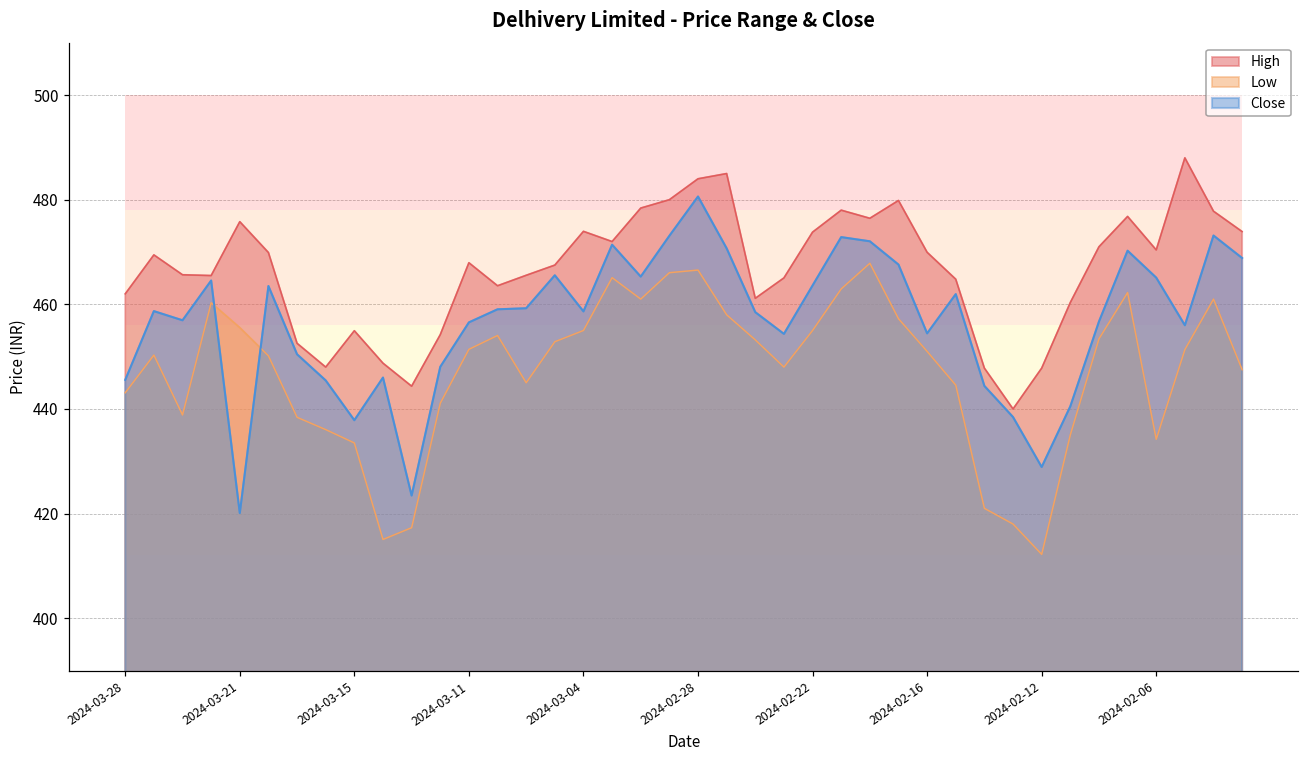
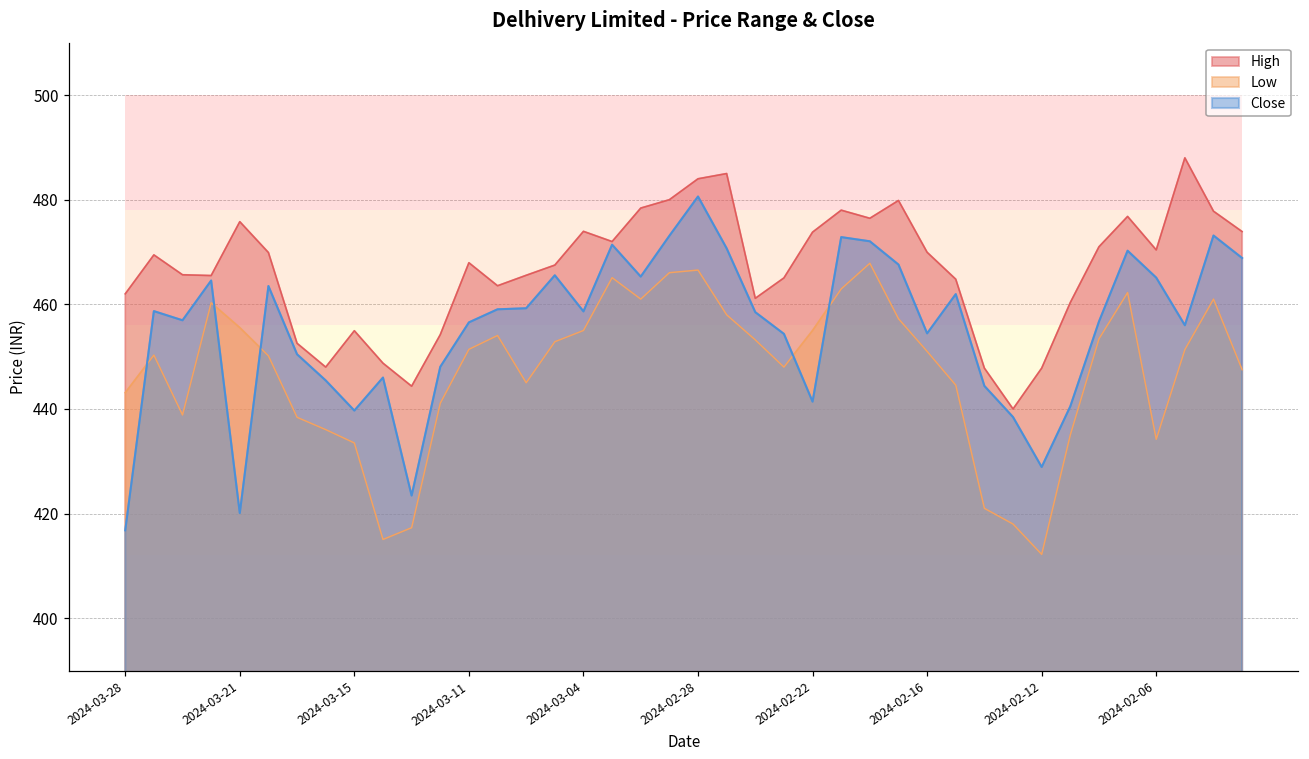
  {
    "Close": {
-     "2024-03-28": 446,
+     "2024-03-28": 417,
      "2024-03-21": 420,
-     "2024-03-15": 438,
+     "2024-03-15": 440,
      "2024-03-11": 457,
      "2024-03-04": 459,
      "2024-02-28": 481,
-     "2024-02-22": 464,
+     "2024-02-22": 441,
      "2024-02-16": 454,
      "2024-02-12": 429,
      "2024-02-06": 465
    }
  }
